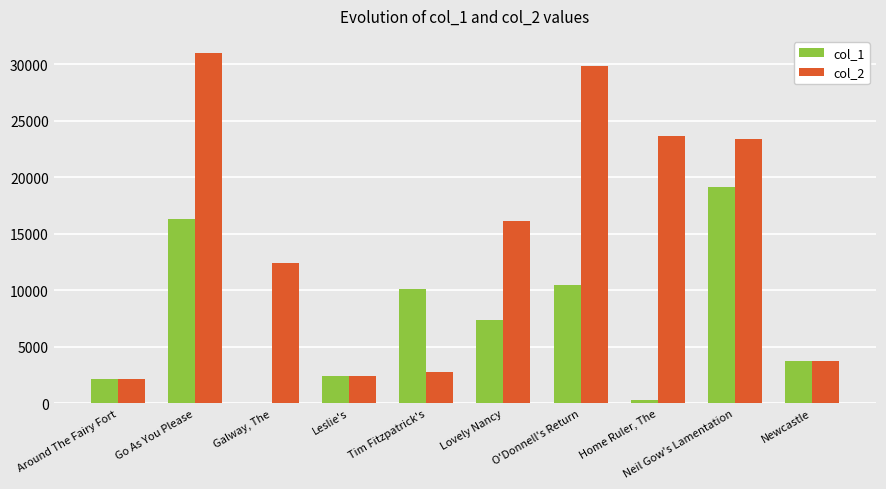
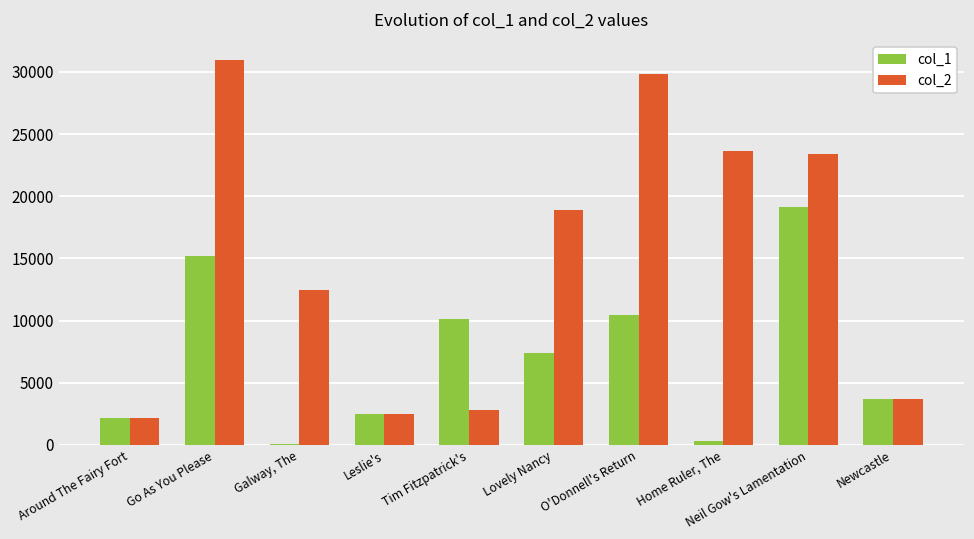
  {
    "col_1": {
      "Around The Fairy Fort": 2200,
-     "Go As You Please": 16400,
+     "Go As You Please": 15200,
      "Leslie's": 2500,
      "Tim Fitzpatrick's": 10100,
      "Lovely Nancy": 7400,
      "O'Donnell's Return": 10500,
      "Home Ruler, The": 300,
      "Neil Gow's Lamentation": 19200,
      "Newcastle": 3700
    },
    "col_2": {
      "Around The Fairy Fort": 2200,
      "Go As You Please": 31000,
      "Galway, The": 12400,
      "Leslie's": 2500,
      "Tim Fitzpatrick's": 2800,
-     "Lovely Nancy": 16100,
+     "Lovely Nancy": 18900,
      "O'Donnell's Return": 29800,
      "Home Ruler, The": 23600,
      "Neil Gow's Lamentation": 23400,
      "Newcastle": 3700
    }
  }
